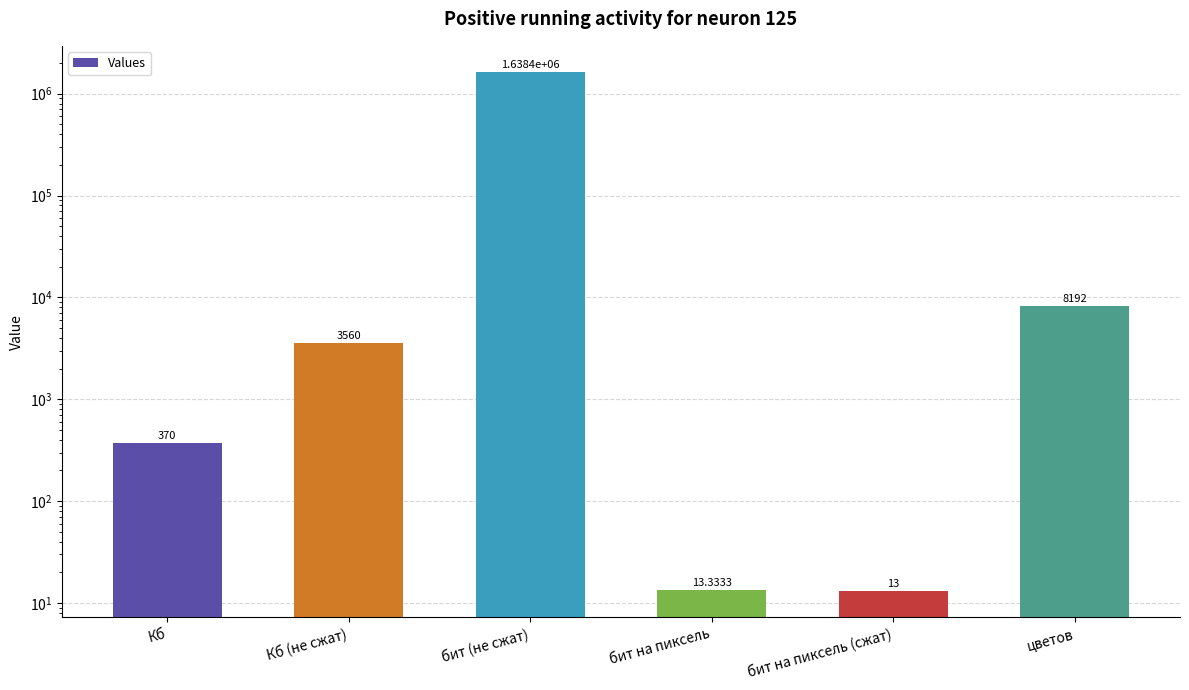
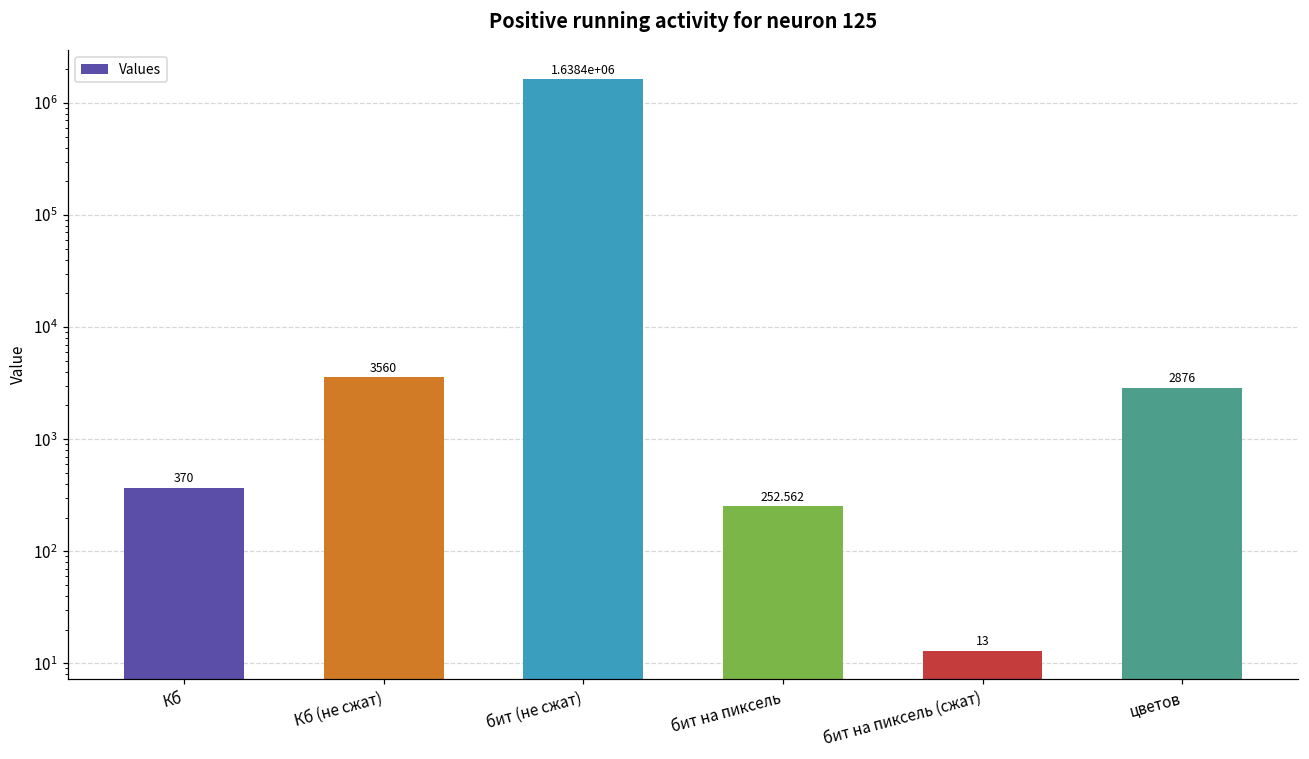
  {
    "Кб": "370",
    "Кб (не сжат)": "3560",
    "бит (не сжат)": "1.6384e+06",
-   "бит на пиксель": "13.3333",
+   "бит на пиксель": "252.562",
    "бит на пиксель (сжат)": "13",
-   "цветов": "8192"
+   "цветов": "2876"
  }
